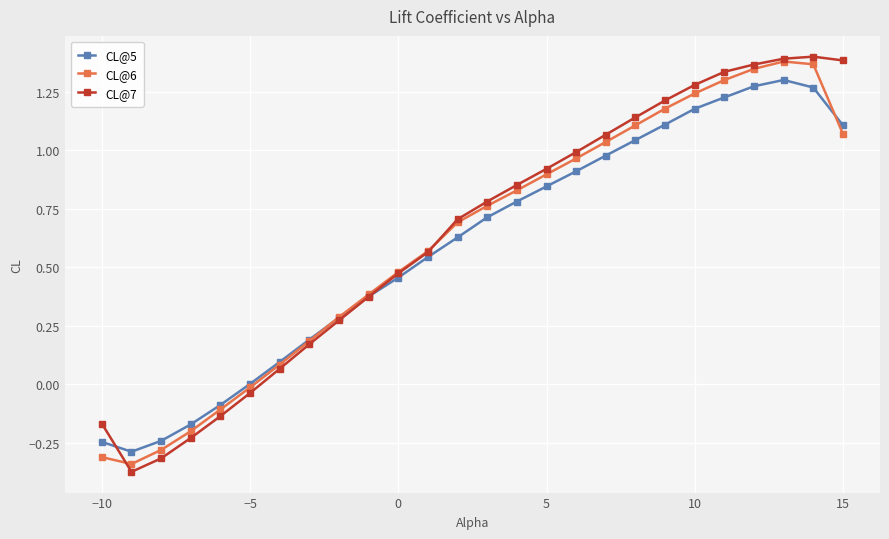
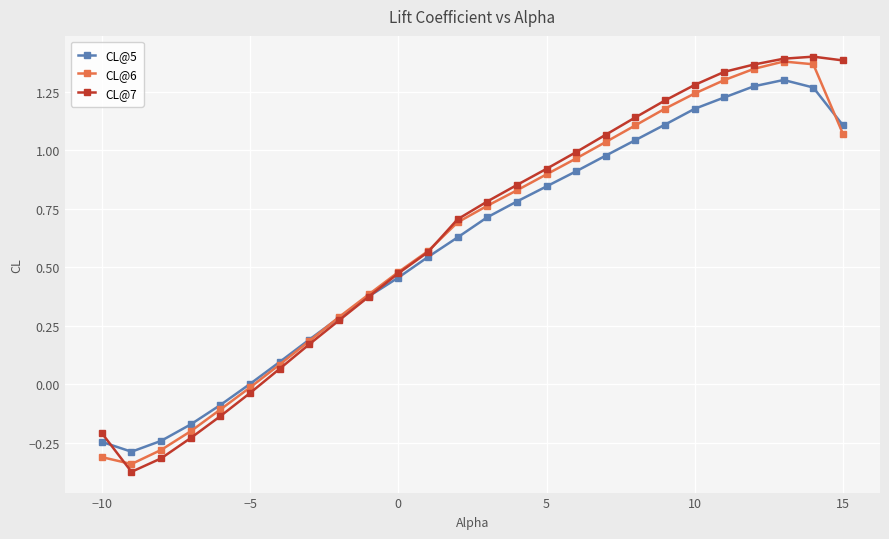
  {
    "CL@5": {
      "−10": -0.25,
      "−5": 0.00,
      "0": 0.46,
      "5": 0.85,
      "10": 1.18,
      "15": 1.11
    },
    "CL@6": {
      "−10": -0.31,
      "−5": -0.01,
      "5": 0.90,
      "10": 1.24,
      "15": 1.07
    },
    "CL@7": {
-     "−10": -0.17,
+     "−10": -0.21,
      "−5": -0.04,
      "5": 0.92,
      "10": 1.28,
      "15": 1.38
    }
  }
